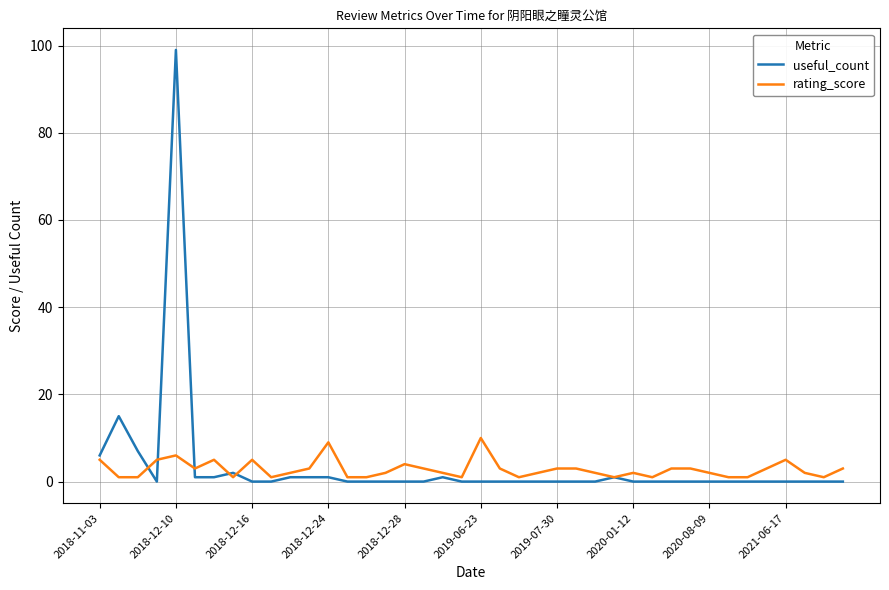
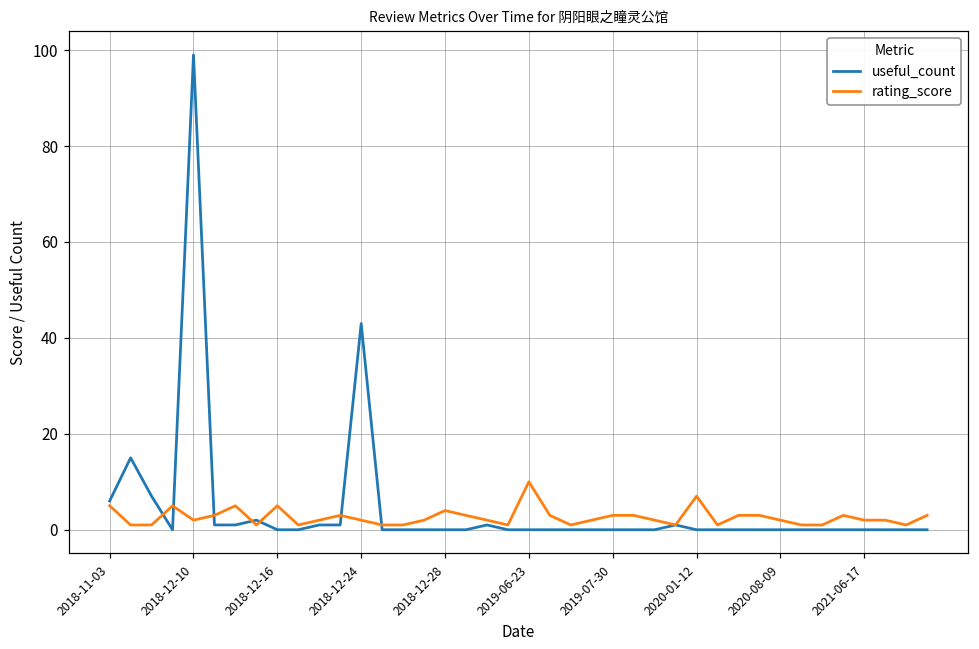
  {
    "useful_count": {
      "2018-11-03": 6,
      "2018-12-10": 99,
      "2018-12-16": 0,
-     "2018-12-24": 1,
+     "2018-12-24": 43,
      "2018-12-28": 0,
      "2019-06-23": 0,
      "2020-01-12": 0,
      "2021-06-17": 0
    },
    "rating_score": {
      "2018-11-03": 5,
-     "2018-12-10": 6,
+     "2018-12-10": 2,
      "2018-12-16": 5,
-     "2018-12-24": 9,
+     "2018-12-24": 2,
      "2018-12-28": 4,
      "2019-06-23": 10,
-     "2020-01-12": 2,
-     "2021-06-17": 5
+     "2020-01-12": 7,
+     "2021-06-17": 2
    }
  }
